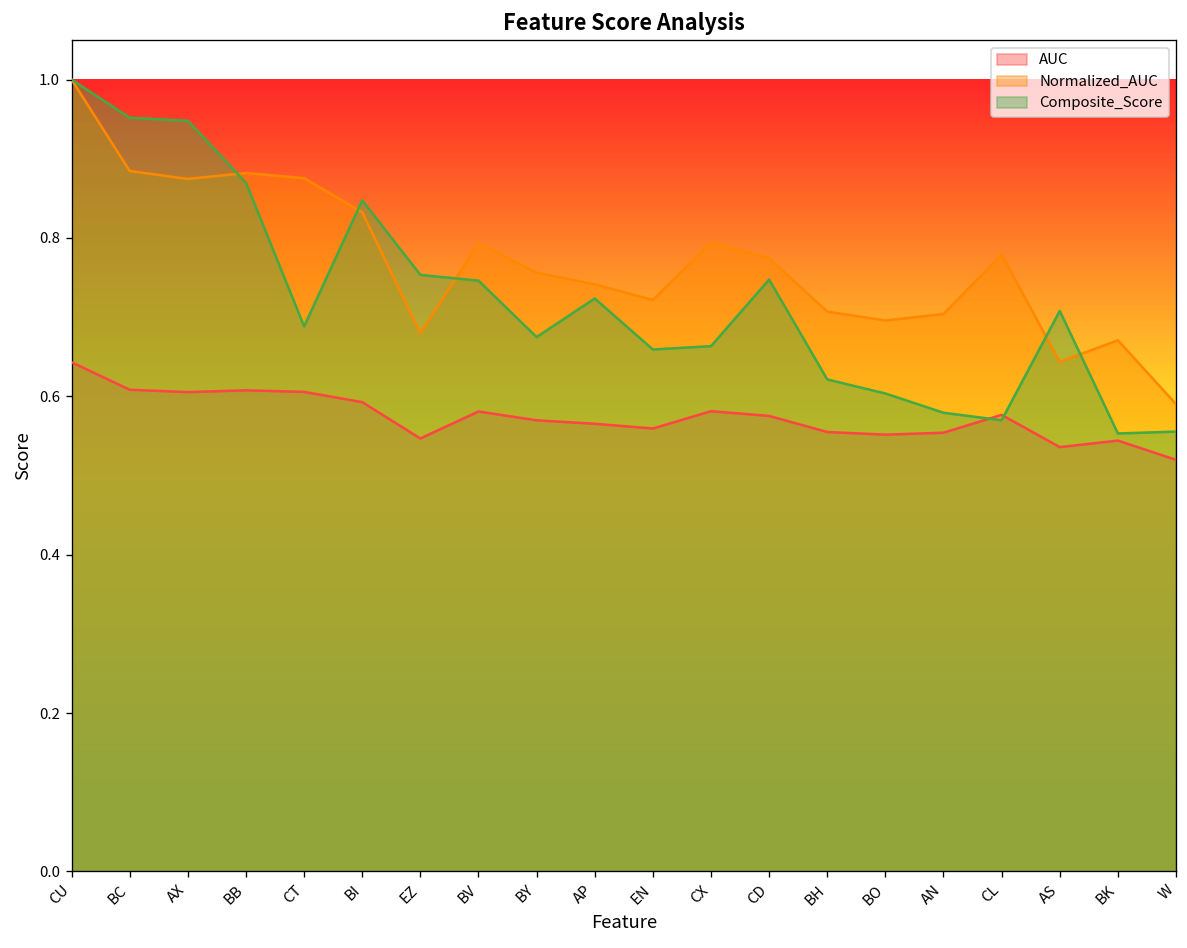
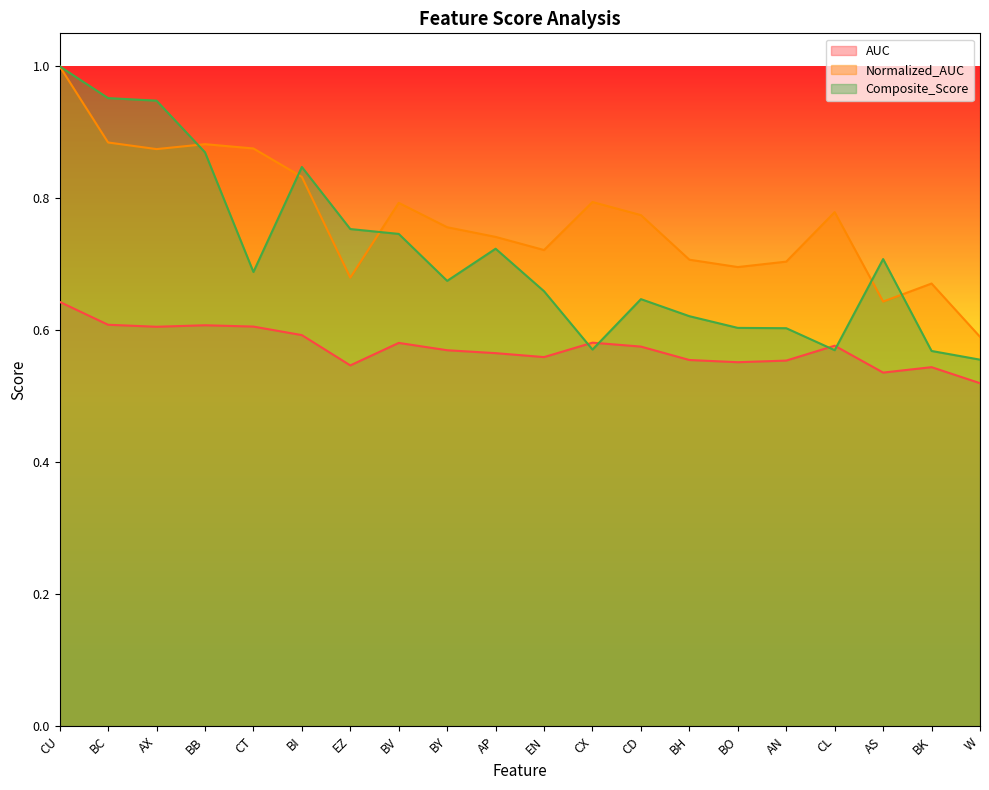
  {
    "Composite_Score": {
      "BC": 0.95,
      "AX": 0.95,
      "BB": 0.87,
      "CT": 0.69,
      "BI": 0.85,
      "EZ": 0.75,
      "BV": 0.75,
      "BY": 0.67,
      "AP": 0.72,
      "EN": 0.66,
-     "CX": 0.66,
-     "CD": 0.75,
+     "CX": 0.57,
+     "CD": 0.65,
      "BH": 0.62,
      "BO": 0.60,
-     "AN": 0.58,
+     "AN": 0.60,
      "CL": 0.57,
      "AS": 0.71,
-     "BK": 0.55,
+     "BK": 0.57,
      "W": 0.56
    }
  }
